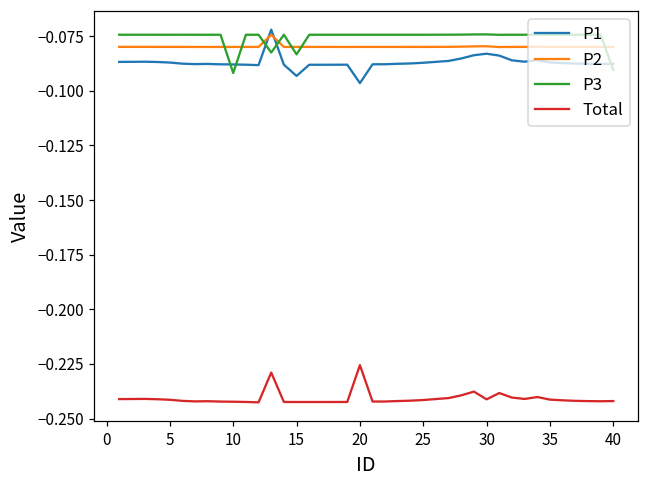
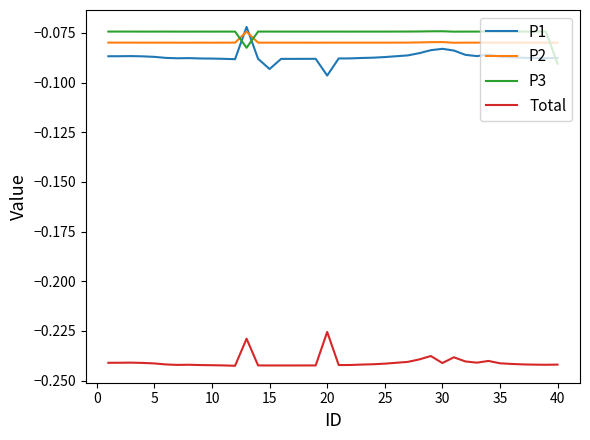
  {
    "P1": {
      "5": -0.087,
      "10": -0.088,
      "15": -0.093,
      "20": -0.097,
      "25": -0.087,
      "30": -0.083
    },
    "P2": {
      "5": -0.080,
      "10": -0.080,
      "15": -0.080,
      "20": -0.080,
      "25": -0.080,
      "30": -0.080
    },
    "P3": {
      "5": -0.074,
-     "10": -0.092,
-     "15": -0.083,
+     "10": -0.074,
+     "15": -0.074,
      "20": -0.074,
      "25": -0.074,
      "30": -0.074
    },
    "Total": {
      "5": -0.241,
      "10": -0.242,
      "15": -0.242,
      "20": -0.226,
      "25": -0.242,
      "30": -0.241,
      "35": -0.241,
      "40": -0.242
    }
  }
